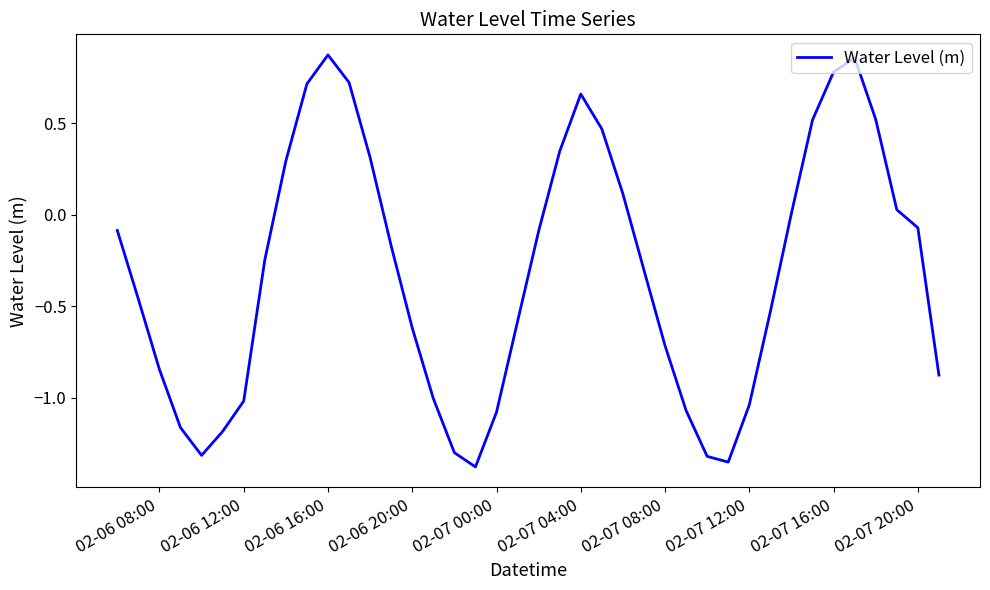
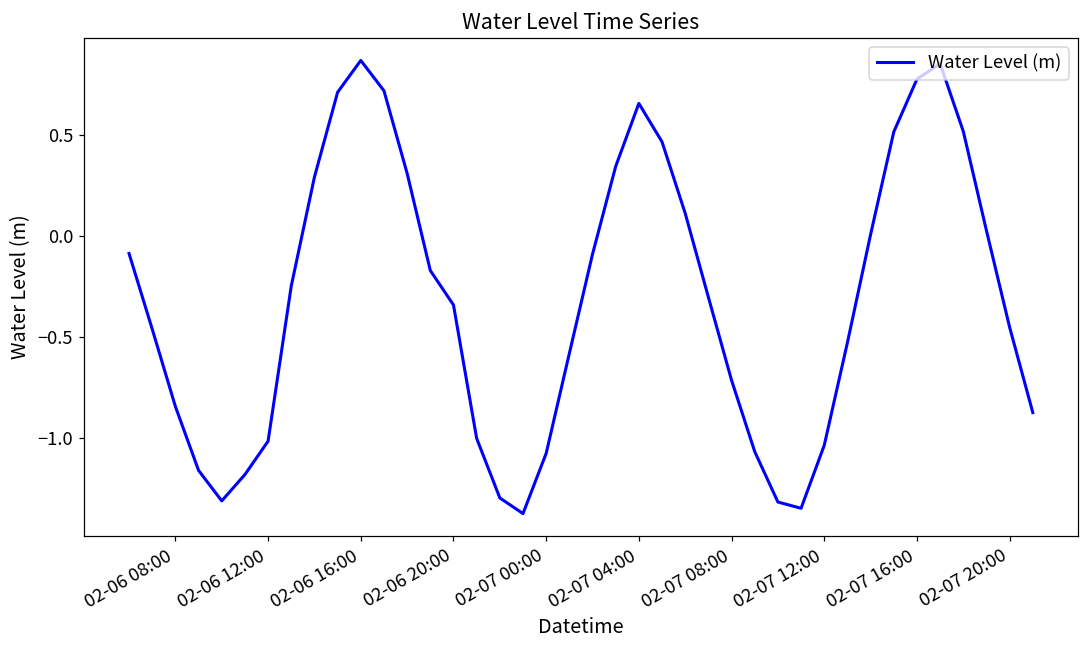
  {
    "02-06 08:00": -0.84,
    "02-06 12:00": -1.02,
    "02-06 16:00": 0.87,
-   "02-06 20:00": -0.62,
+   "02-06 20:00": -0.34,
    "02-07 00:00": -1.08,
    "02-07 04:00": 0.66,
    "02-07 08:00": -0.71,
    "02-07 12:00": -1.04,
-   "02-07 20:00": -0.07
+   "02-07 20:00": -0.45
  }
